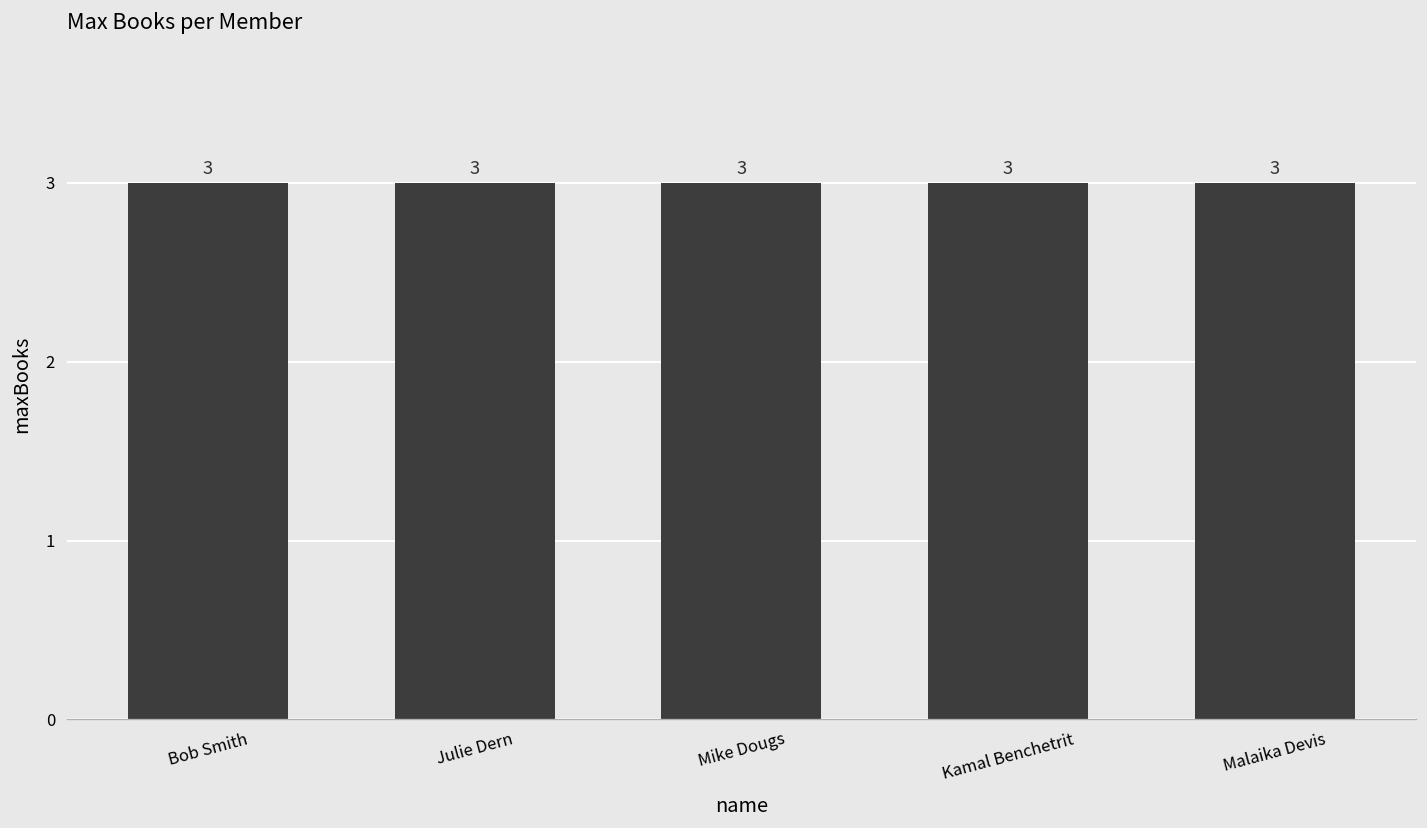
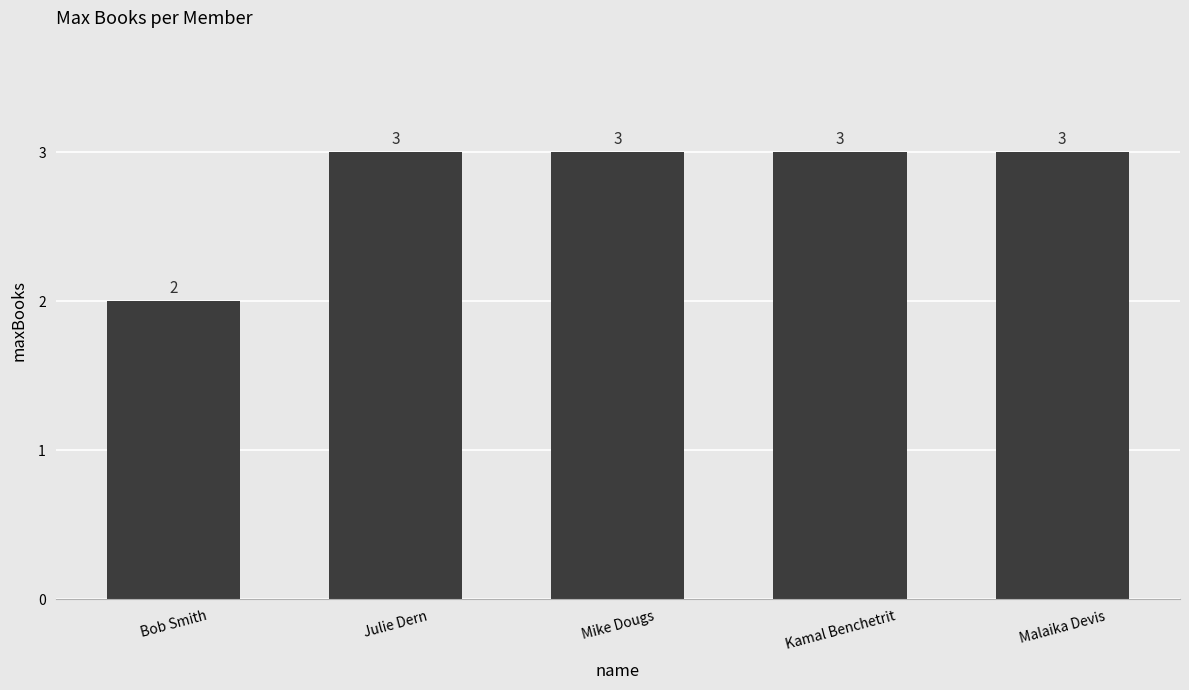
  {
-   "Bob Smith": 3,
+   "Bob Smith": 2,
    "Julie Dern": 3,
    "Mike Dougs": 3,
    "Kamal Benchetrit": 3,
    "Malaika Devis": 3
  }
